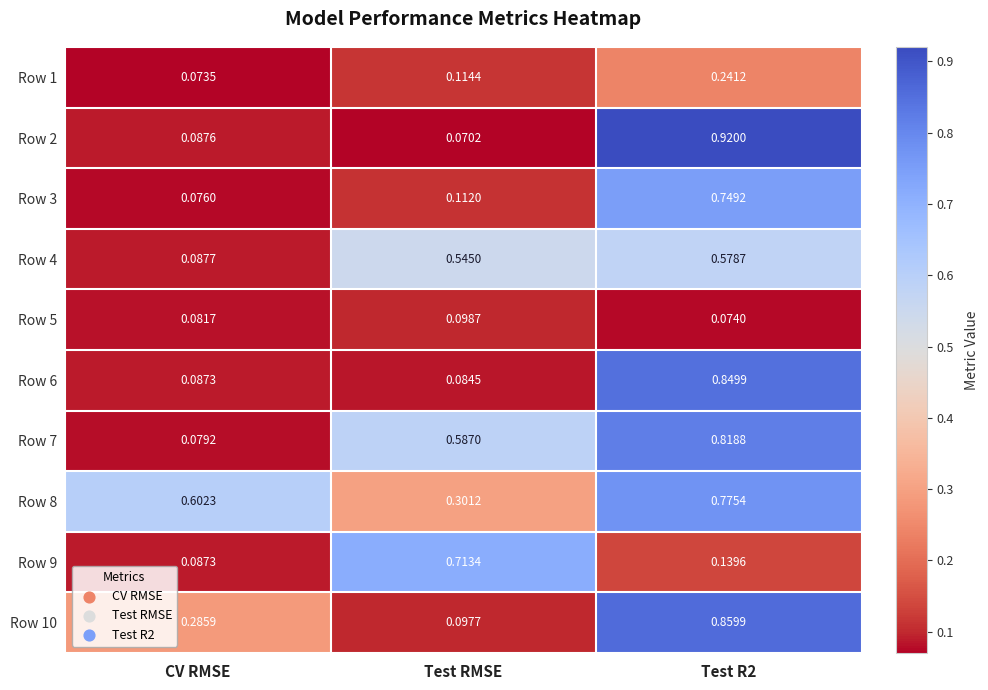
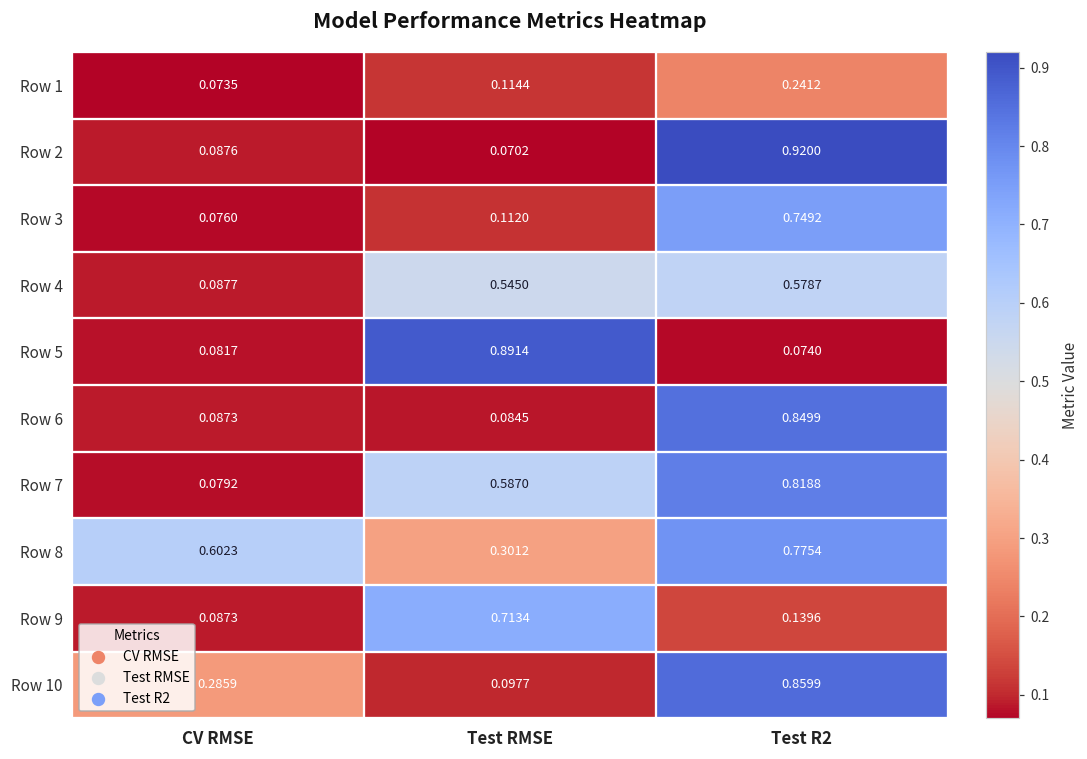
  {
    "Row 1": {
      "CV RMSE": 0.0735,
      "Test RMSE": 0.1144,
      "Test R2": 0.2412
    },
    "Row 2": {
      "CV RMSE": 0.0876,
      "Test RMSE": 0.0702,
      "Test R2": 0.9200
    },
    "Row 3": {
      "CV RMSE": 0.0760,
      "Test RMSE": 0.1120,
      "Test R2": 0.7492
    },
    "Row 4": {
      "CV RMSE": 0.0877,
      "Test RMSE": 0.5450,
      "Test R2": 0.5787
    },
    "Row 5": {
      "CV RMSE": 0.0817,
-     "Test RMSE": 0.0987,
+     "Test RMSE": 0.8914,
      "Test R2": 0.0740
    },
    "Row 6": {
      "CV RMSE": 0.0873,
      "Test RMSE": 0.0845,
      "Test R2": 0.8499
    },
    "Row 7": {
      "CV RMSE": 0.0792,
      "Test RMSE": 0.5870,
      "Test R2": 0.8188
    },
    "Row 8": {
      "CV RMSE": 0.6023,
      "Test RMSE": 0.3012,
      "Test R2": 0.7754
    },
    "Row 9": {
      "CV RMSE": 0.0873,
      "Test RMSE": 0.7134,
      "Test R2": 0.1396
    },
    "Row 10": {
      "CV RMSE": 0.2859,
      "Test RMSE": 0.0977,
      "Test R2": 0.8599
    }
  }
